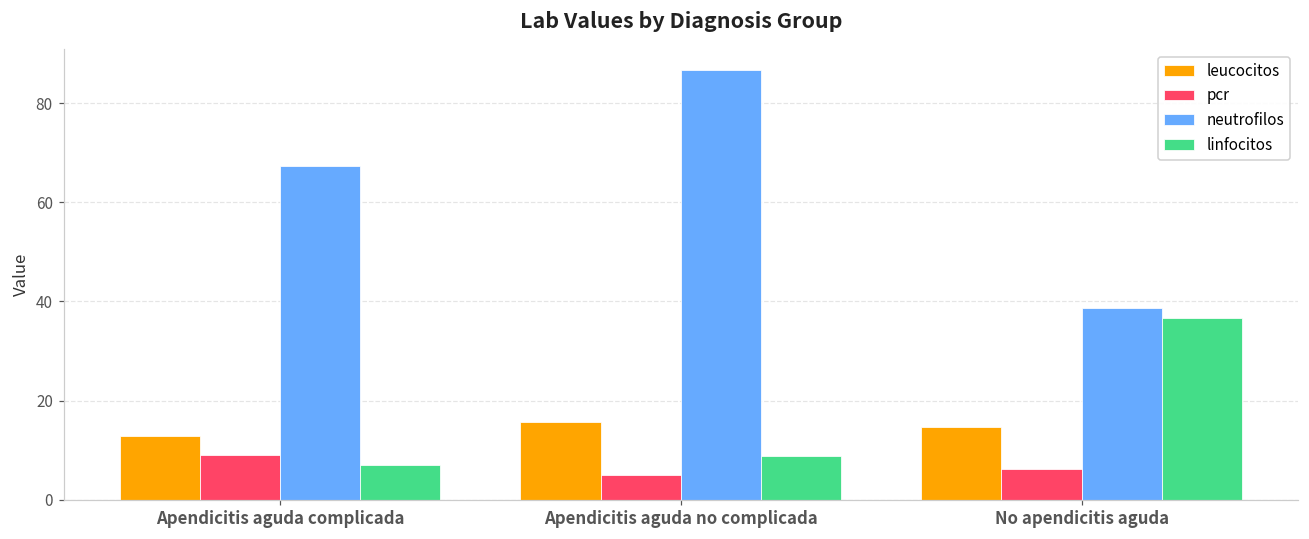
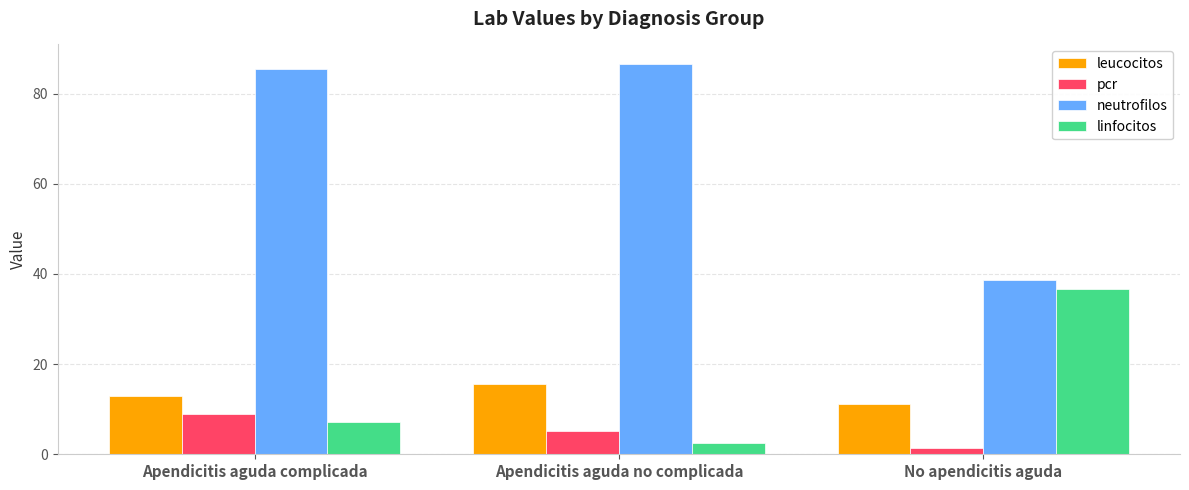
  {
    "leucocitos": {
      "Apendicitis aguda complicada": 13,
      "Apendicitis aguda no complicada": 16,
-     "No apendicitis aguda": 15
+     "No apendicitis aguda": 11
    },
    "pcr": {
      "Apendicitis aguda complicada": 9,
      "Apendicitis aguda no complicada": 5,
-     "No apendicitis aguda": 6
+     "No apendicitis aguda": 1
    },
    "neutrofilos": {
-     "Apendicitis aguda complicada": 67,
+     "Apendicitis aguda complicada": 85,
      "Apendicitis aguda no complicada": 87,
      "No apendicitis aguda": 39
    },
    "linfocitos": {
      "Apendicitis aguda complicada": 7,
-     "Apendicitis aguda no complicada": 9,
+     "Apendicitis aguda no complicada": 3,
      "No apendicitis aguda": 37
    }
  }
